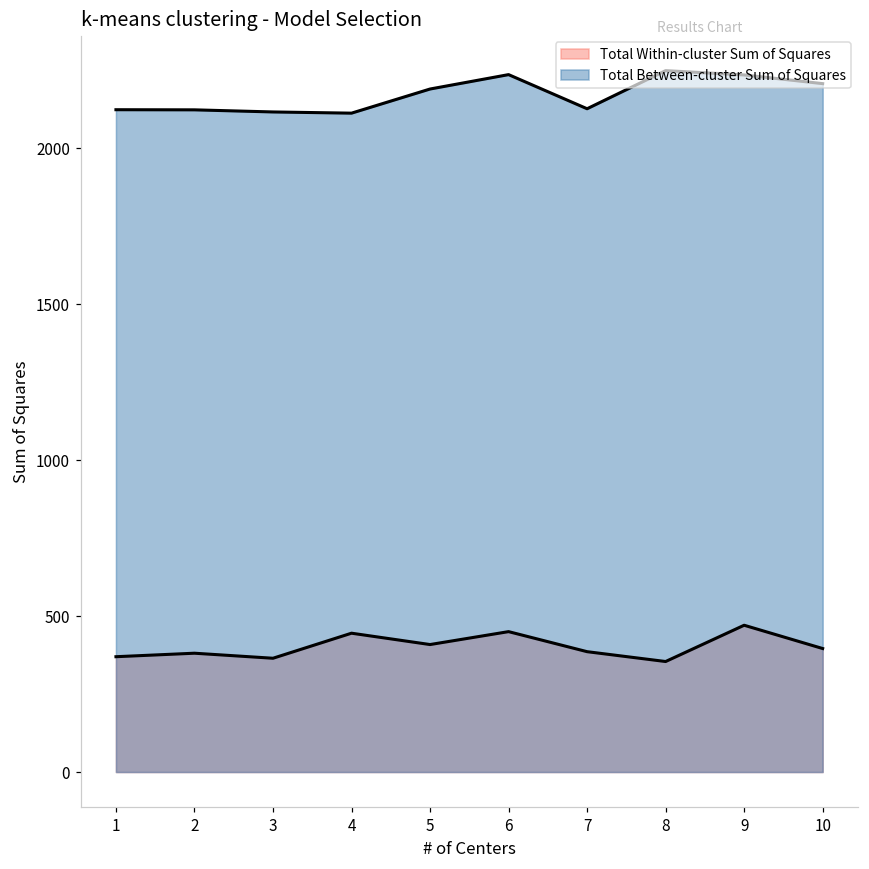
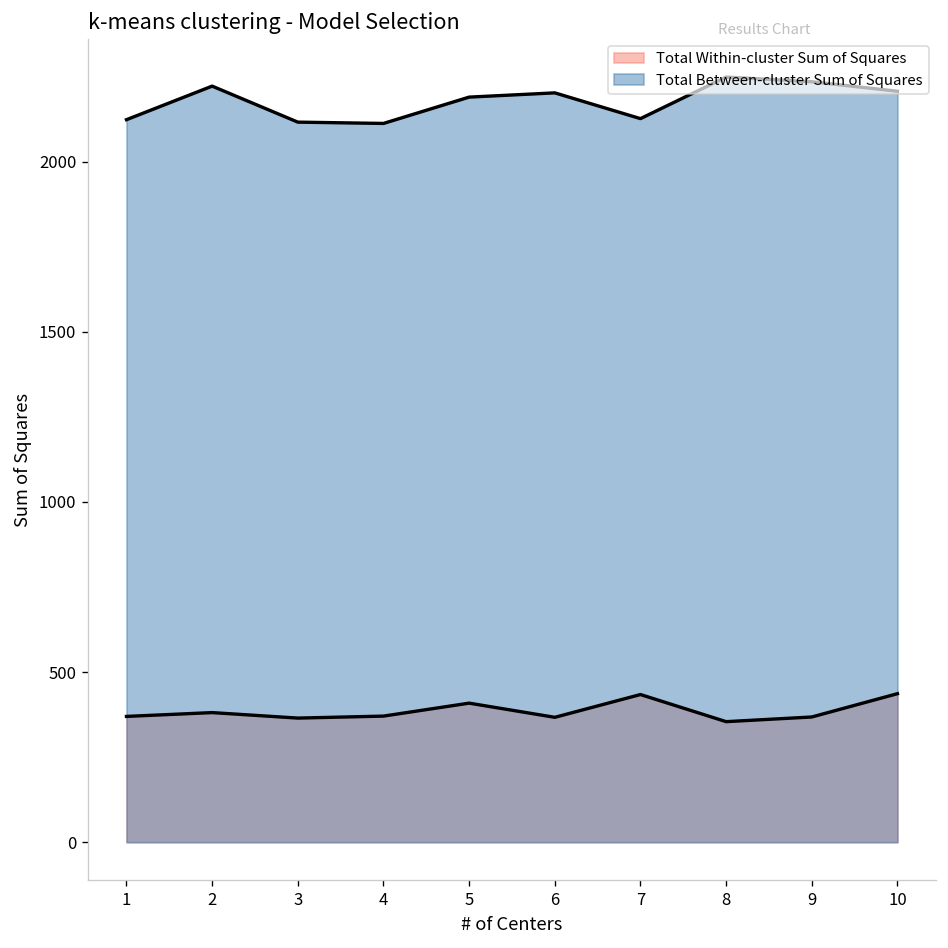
  {
    "Total Within-cluster Sum of Squares": {
      "1": 370,
      "2": 380,
      "3": 360,
-     "4": 450,
+     "4": 370,
      "5": 410,
-     "6": 450,
-     "7": 390,
+     "6": 370,
+     "7": 430,
      "8": 350,
-     "9": 470,
-     "10": 400
+     "9": 370,
+     "10": 440
    },
    "Total Between-cluster Sum of Squares": {
      "1": 2120,
-     "2": 2120,
+     "2": 2220,
      "3": 2120,
      "4": 2110,
      "5": 2190,
-     "6": 2240,
+     "6": 2200,
      "7": 2130
    }
  }
